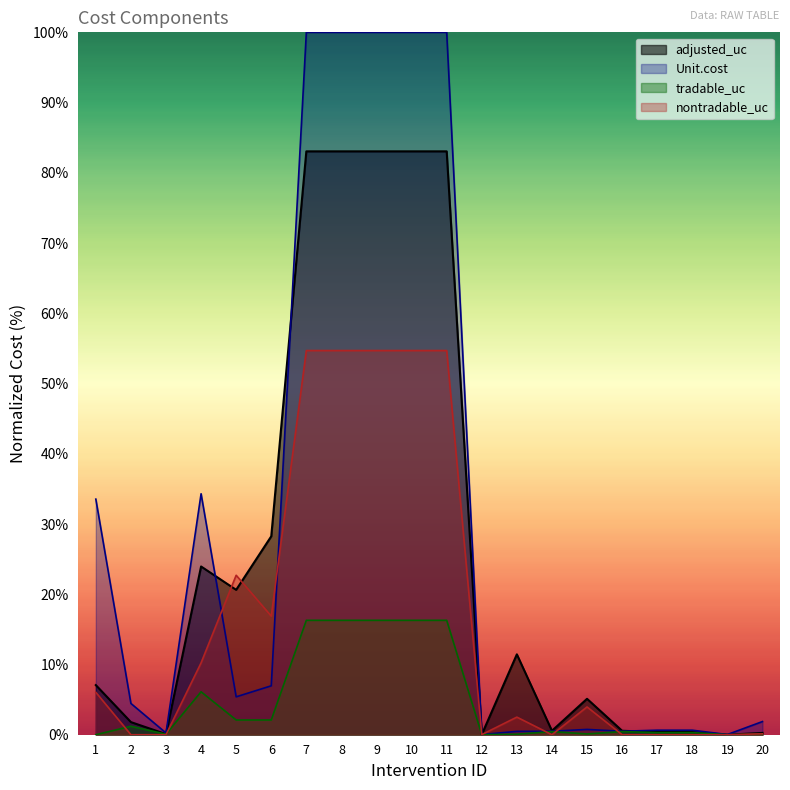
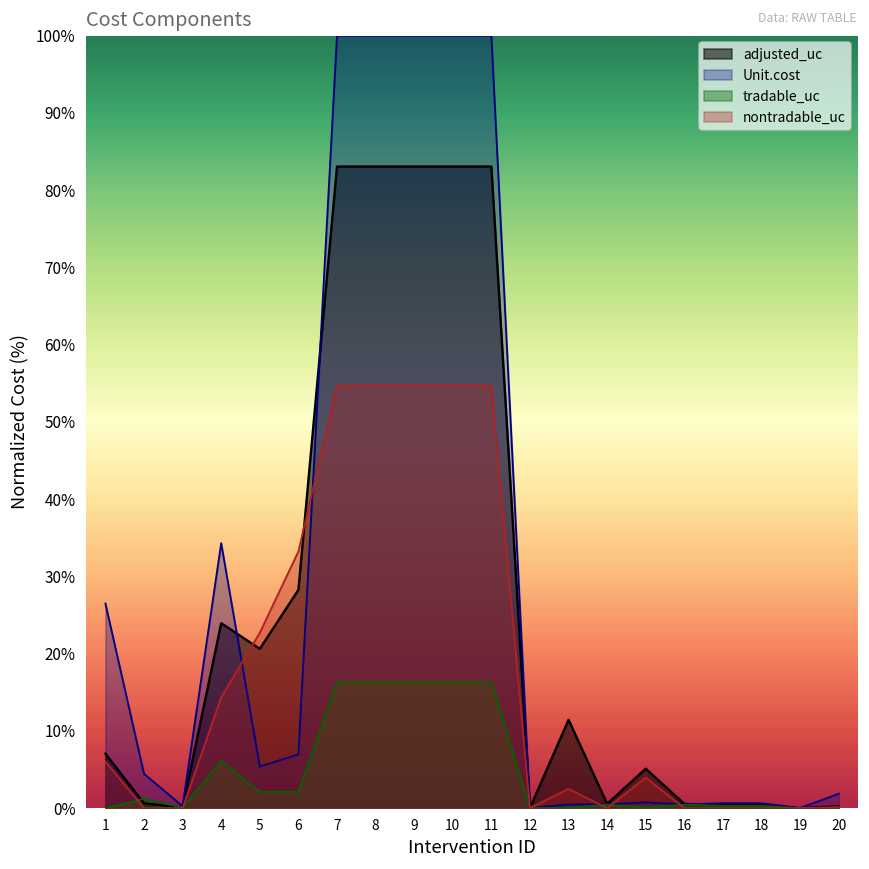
  {
    "adjusted_uc": {
      "1": "7%",
-     "2": "2%",
+     "2": "1%",
      "4": "24%",
      "5": "21%",
      "6": "28%",
      "7": "83%",
      "8": "83%",
      "9": "83%",
      "10": "83%",
      "11": "83%",
      "13": "11%",
      "15": "5%"
    },
    "Unit.cost": {
-     "1": "34%",
+     "1": "26%",
      "2": "4%",
      "4": "34%",
      "5": "5%",
      "6": "7%",
      "7": "100%",
      "8": "100%",
      "9": "100%",
      "10": "100%",
      "11": "100%",
      "13": "0%",
      "15": "1%",
      "20": "2%"
    },
    "tradable_uc": {
      "1": "0%",
      "2": "1%",
      "4": "6%",
      "5": "2%",
      "6": "2%",
      "7": "16%",
      "8": "16%",
      "9": "16%",
      "10": "16%",
      "11": "16%",
      "13": "0%",
      "15": "0%"
    },
    "nontradable_uc": {
      "1": "6%",
      "2": "0%",
-     "4": "10%",
+     "4": "14%",
      "5": "23%",
-     "6": "17%",
+     "6": "33%",
      "7": "55%",
      "8": "55%",
      "9": "55%",
      "10": "55%",
      "11": "55%",
      "13": "3%",
      "14": "0%",
      "15": "4%",
      "16": "0%"
    }
  }
